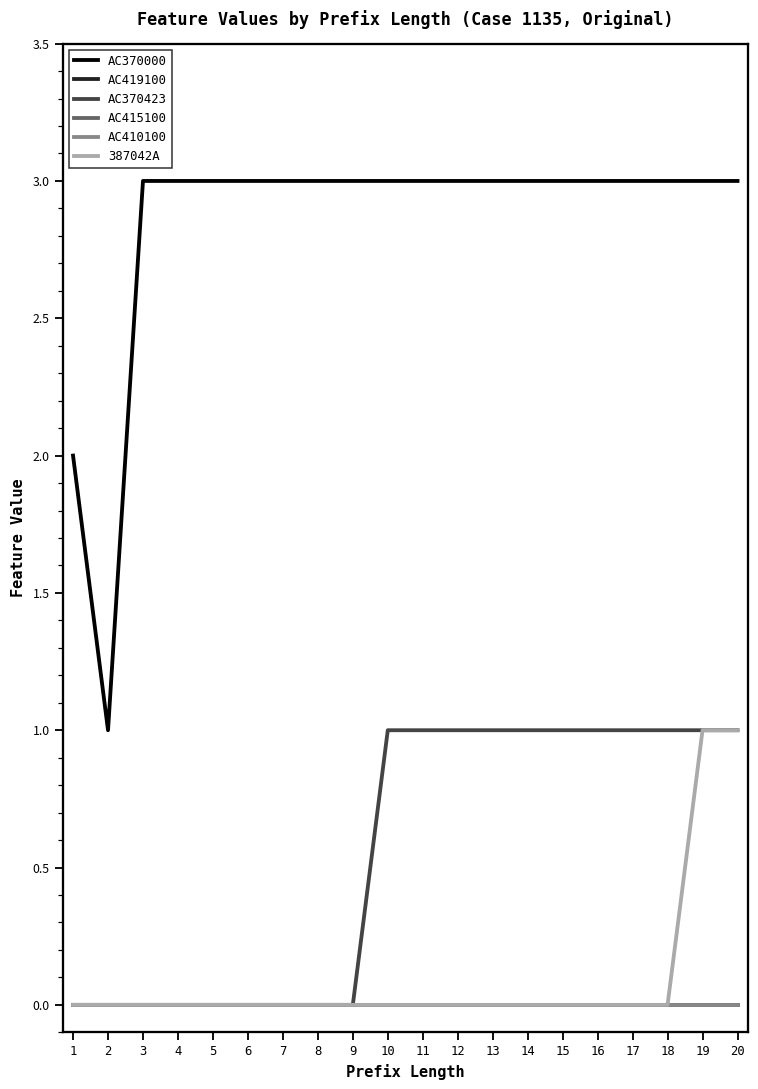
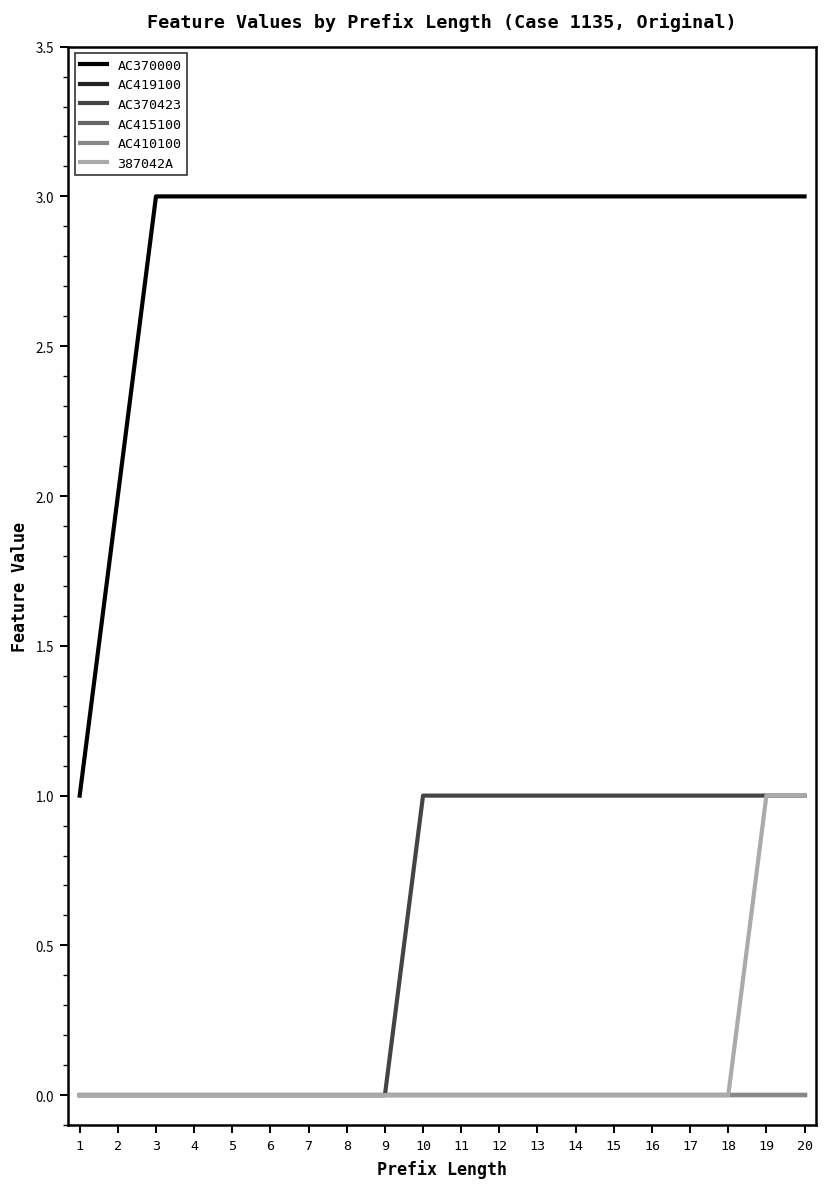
  {
    "AC370000": {
-     "1": 2,
-     "2": 1,
+     "1": 1,
+     "2": 2,
      "3": 3,
      "4": 3,
      "5": 3,
      "6": 3,
      "7": 3,
      "8": 3,
      "9": 3,
      "10": 3,
      "11": 3,
      "12": 3,
      "13": 3,
      "14": 3,
      "15": 3,
      "16": 3,
      "17": 3,
      "18": 3,
      "19": 3,
      "20": 3
    },
    "AC370423": {
      "10": 1,
      "11": 1,
      "12": 1,
      "13": 1,
      "14": 1,
      "15": 1,
      "16": 1,
      "17": 1,
      "18": 1
    }
  }
